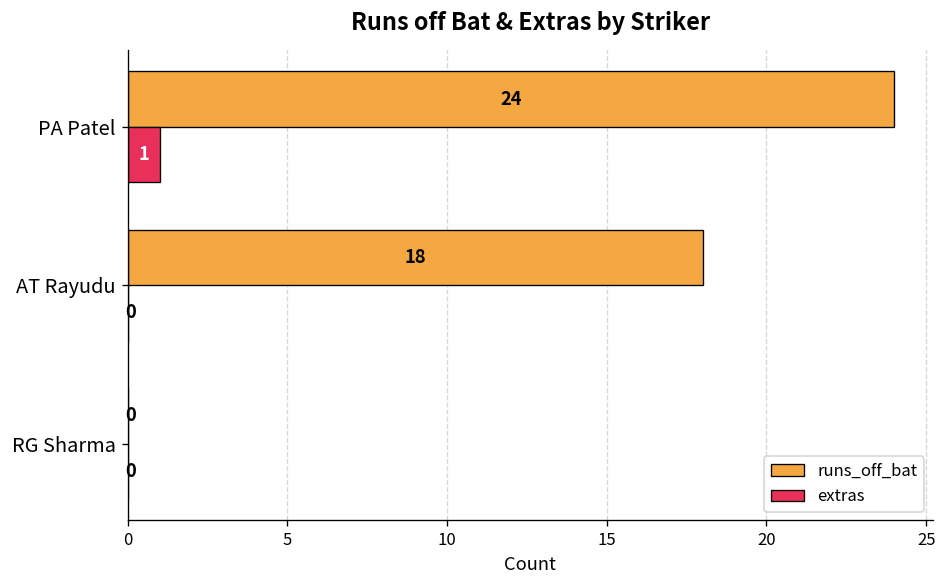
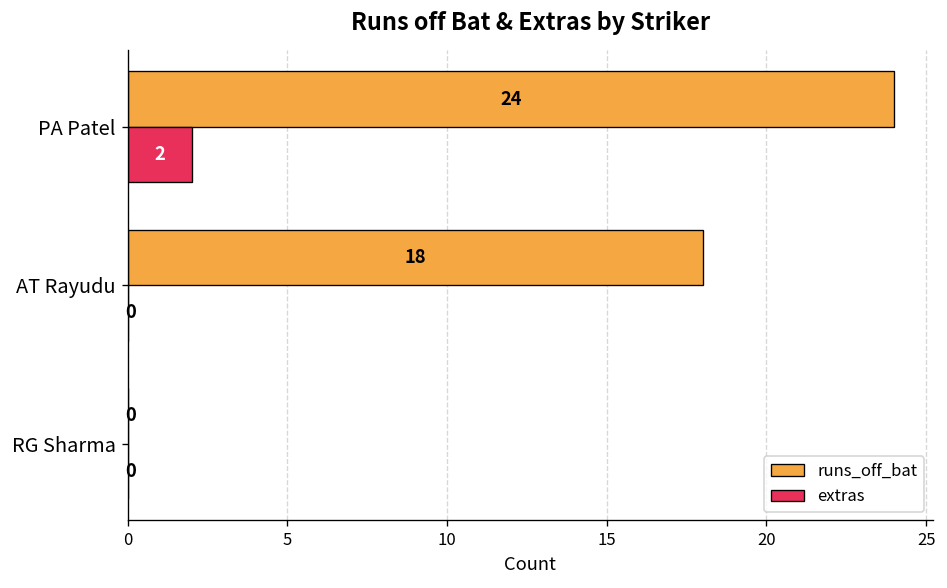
  {
    "runs_off_bat": {
      "PA Patel": 24,
      "AT Rayudu": 18,
      "RG Sharma": 0
    },
    "extras": {
-     "PA Patel": 1,
+     "PA Patel": 2,
      "AT Rayudu": 0,
      "RG Sharma": 0
    }
  }
